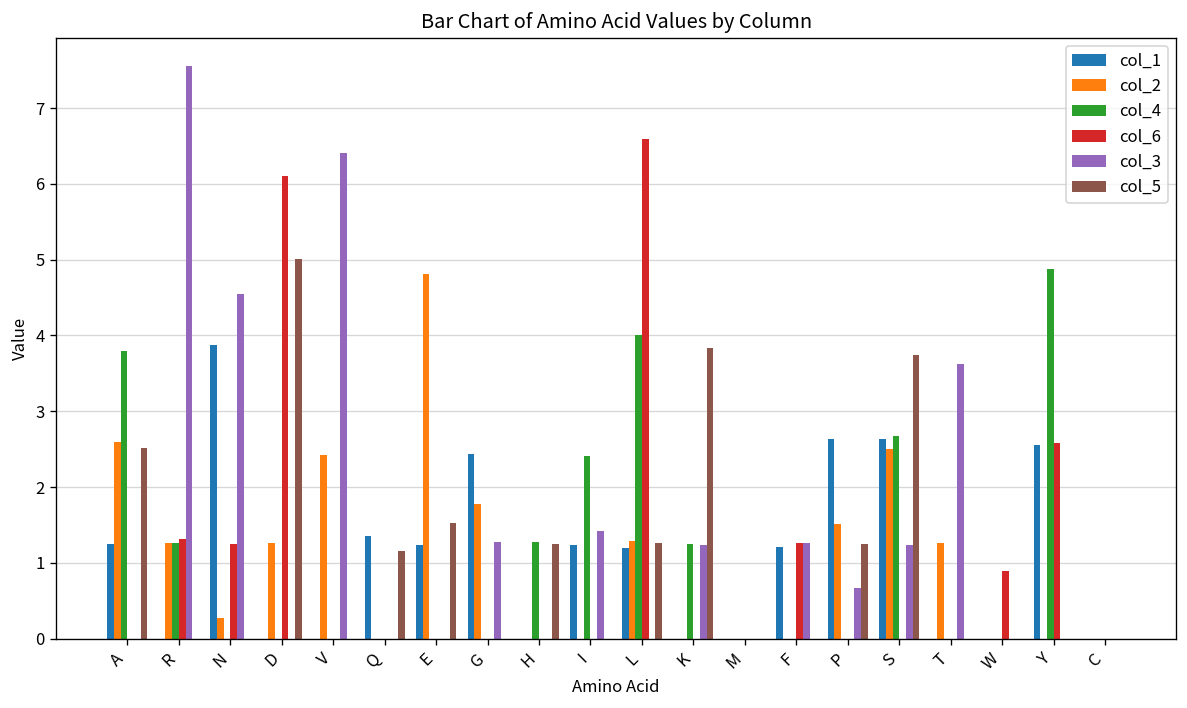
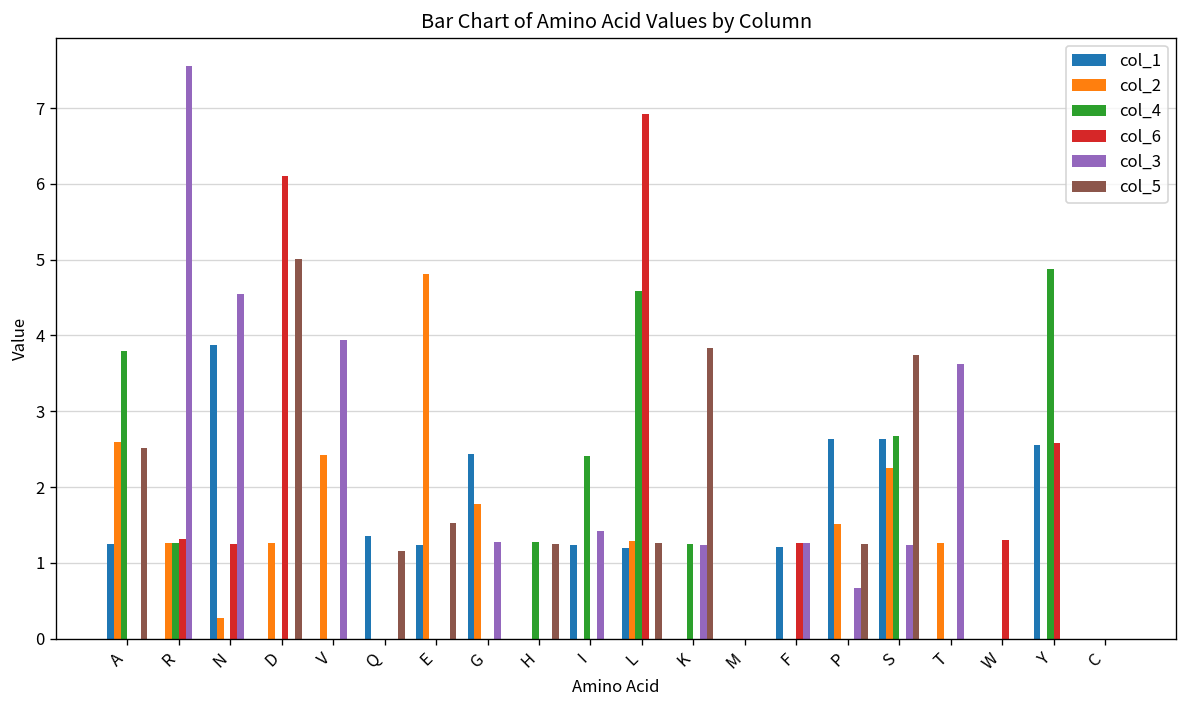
  {
    "col_1": {
      "A": 1.3,
      "R": 0.0,
      "N": 3.9,
      "D": 0.0,
      "V": 0.0,
      "Q": 1.4,
      "E": 1.2,
      "G": 2.4,
      "H": 0.0,
      "I": 1.2,
      "L": 1.2,
      "K": 0.0,
      "M": 0.0,
      "F": 1.2,
      "P": 2.6,
      "S": 2.6,
      "T": 0.0,
      "W": 0.0,
      "Y": 2.6,
      "C": 0.0
    },
    "col_2": {
      "A": 2.6,
      "R": 1.3,
      "N": 0.3,
      "D": 1.3,
      "V": 2.4,
      "Q": 0.0,
      "E": 4.8,
      "G": 1.8,
      "H": 0.0,
      "I": 0.0,
      "L": 1.3,
      "K": 0.0,
      "M": 0.0,
      "F": 0.0,
      "P": 1.5,
-     "S": 2.5,
+     "S": 2.3,
      "T": 1.3,
      "W": 0.0,
      "Y": 0.0,
      "C": 0.0
    },
    "col_4": {
      "A": 3.8,
      "R": 1.3,
      "N": 0.0,
      "D": 0.0,
      "V": 0.0,
      "Q": 0.0,
      "E": 0.0,
      "G": 0.0,
      "H": 1.3,
      "I": 2.4,
-     "L": 4.0,
+     "L": 4.6,
      "K": 1.3,
      "M": 0.0,
      "F": 0.0,
      "P": 0.0,
      "S": 2.7,
      "T": 0.0,
      "W": 0.0,
      "Y": 4.9,
      "C": 0.0
    },
    "col_6": {
      "A": 0.0,
      "R": 1.3,
      "N": 1.3,
      "D": 6.1,
      "V": 0.0,
      "Q": 0.0,
      "E": 0.0,
      "G": 0.0,
      "H": 0.0,
      "I": 0.0,
-     "L": 6.6,
+     "L": 6.9,
      "K": 0.0,
      "M": 0.0,
      "F": 1.3,
      "P": 0.0,
      "S": 0.0,
      "T": 0.0,
-     "W": 0.9,
+     "W": 1.3,
      "Y": 2.6,
      "C": 0.0
    },
    "col_3": {
      "A": 0.0,
      "R": 7.6,
      "N": 4.5,
      "D": 0.0,
-     "V": 6.4,
+     "V": 3.9,
      "Q": 0.0,
      "E": 0.0,
      "G": 1.3,
      "H": 0.0,
      "I": 1.4,
      "L": 0.0,
      "K": 1.2,
      "M": 0.0,
      "F": 1.3,
      "P": 0.7,
      "S": 1.2,
      "T": 3.6,
      "W": 0.0,
      "Y": 0.0,
      "C": 0.0
    },
    "col_5": {
      "A": 2.5,
      "R": 0.0,
      "N": 0.0,
      "D": 5.0,
      "V": 0.0,
      "Q": 1.2,
      "E": 1.5,
      "G": 0.0,
      "H": 1.2,
      "I": 0.0,
      "L": 1.3,
      "K": 3.8,
      "M": 0.0,
      "F": 0.0,
      "P": 1.3,
      "S": 3.7,
      "T": 0.0,
      "W": 0.0,
      "Y": 0.0,
      "C": 0.0
    }
  }
